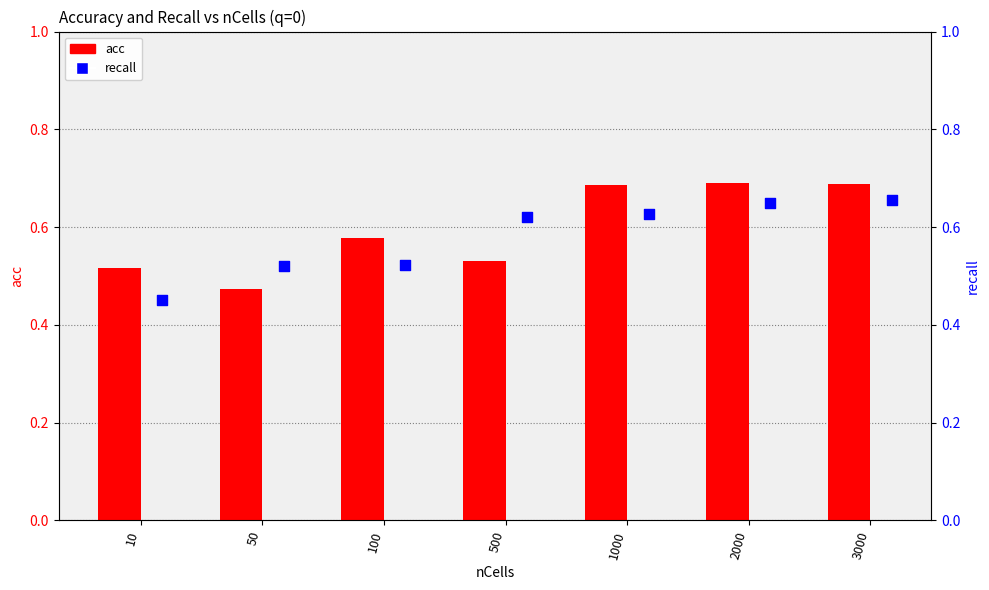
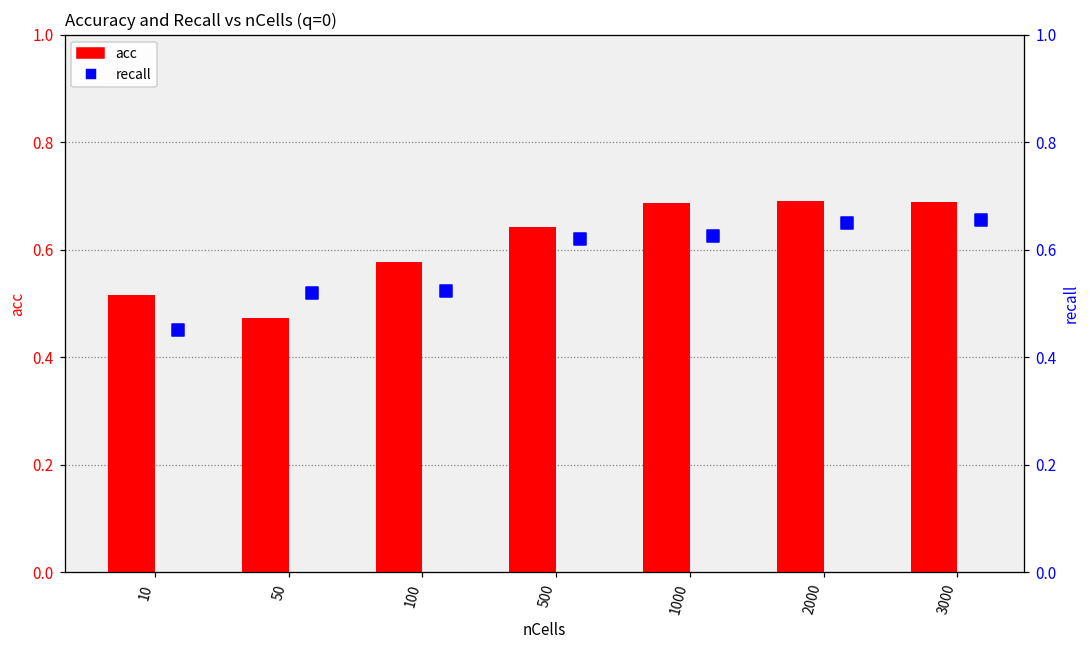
  {
    "acc": {
      "10": 0.52,
      "50": 0.47,
      "100": 0.58,
-     "500": 0.53,
+     "500": 0.64,
      "1000": 0.69,
      "2000": 0.69,
      "3000": 0.69
    }
  }
